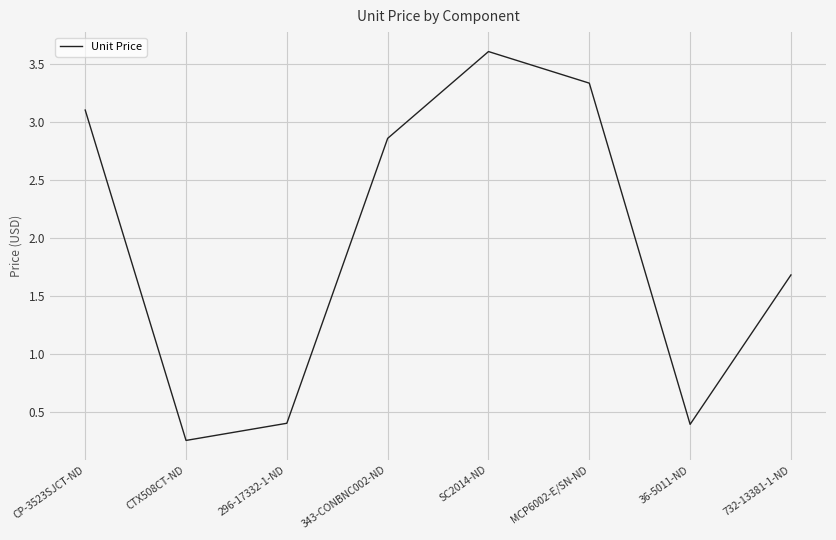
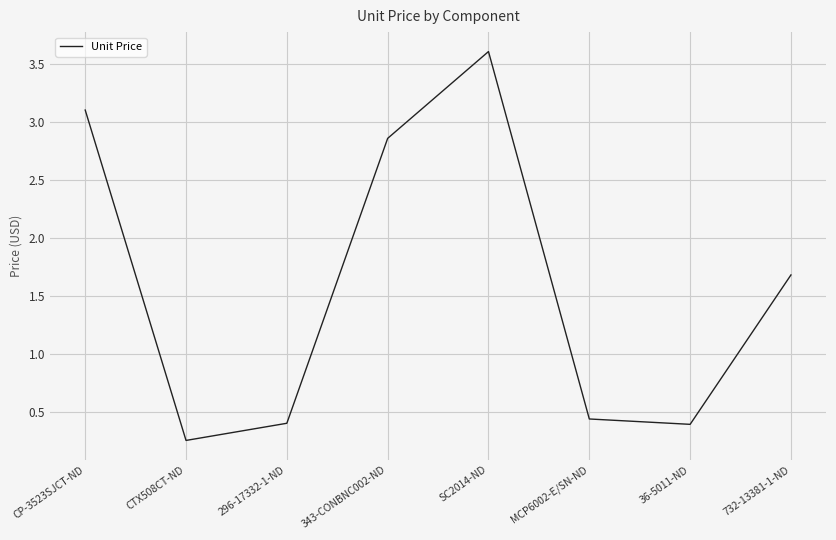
  {
    "CP-3523SJCT-ND": 3.10,
    "CTX508CT-ND": 0.25,
    "296-17332-1-ND": 0.40,
    "343-CONBNC002-ND": 2.86,
    "SC2014-ND": 3.61,
-   "MCP6002-E/SN-ND": 3.34,
+   "MCP6002-E/SN-ND": 0.44,
    "36-5011-ND": 0.39,
    "732-13381-1-ND": 1.68
  }
